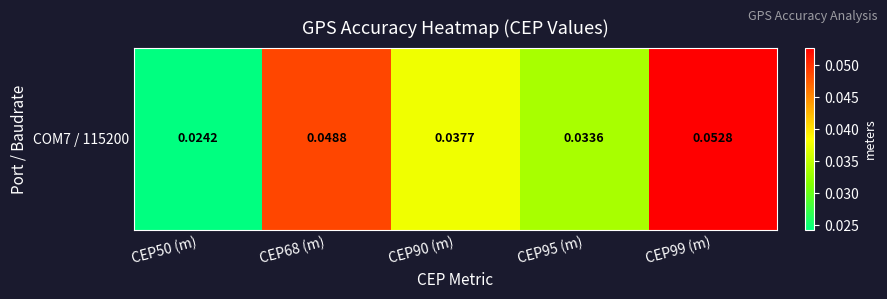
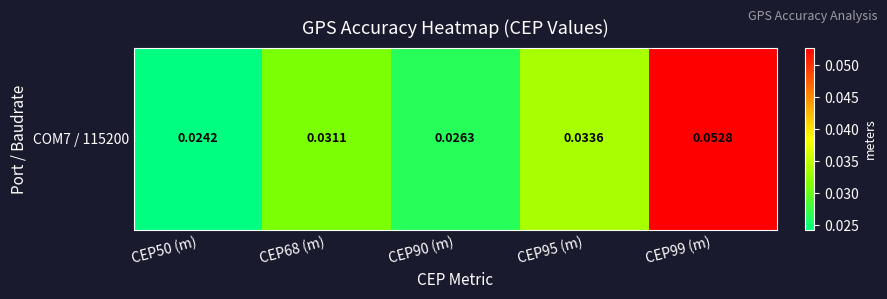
  {
    "COM7 / 115200": {
      "CEP50 (m)": 0.0242,
-     "CEP68 (m)": 0.0488,
-     "CEP90 (m)": 0.0377,
+     "CEP68 (m)": 0.0311,
+     "CEP90 (m)": 0.0263,
      "CEP95 (m)": 0.0336,
      "CEP99 (m)": 0.0528
    }
  }
